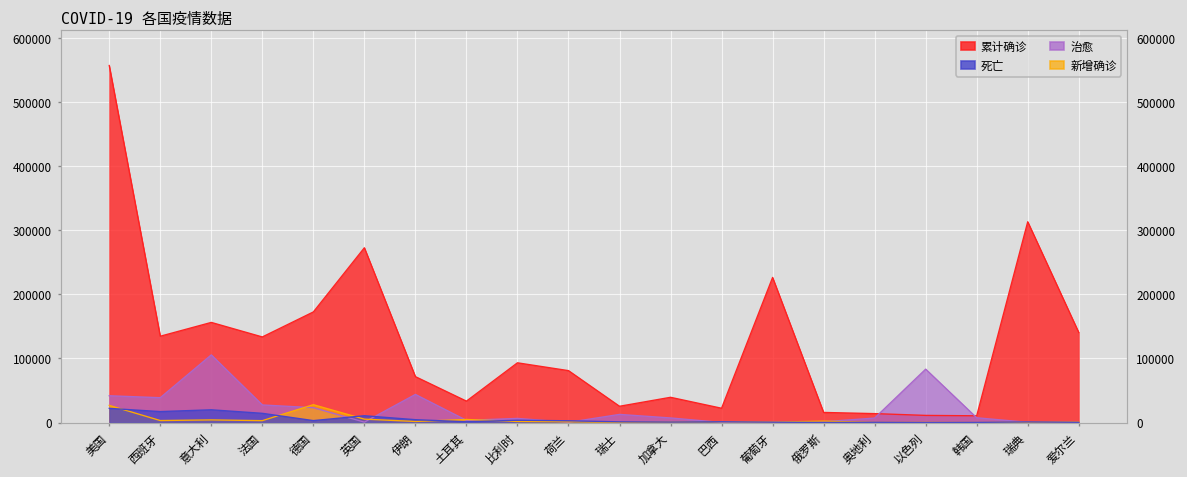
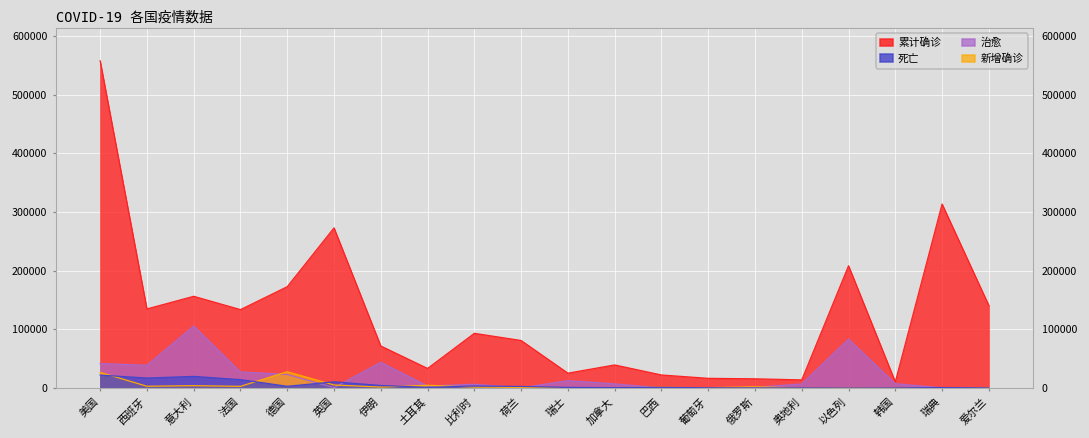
  {
    "累计确诊": {
      "美国": 560000,
      "西班牙": 130000,
      "意大利": 160000,
      "法国": 130000,
      "德国": 170000,
      "英国": 270000,
      "伊朗": 70000,
      "土耳其": 30000,
      "比利时": 90000,
      "荷兰": 80000,
      "瑞士": 30000,
      "加拿大": 40000,
      "巴西": 20000,
-     "葡萄牙": 230000,
+     "葡萄牙": 20000,
      "俄罗斯": 20000,
      "奥地利": 10000,
-     "以色列": 10000,
+     "以色列": 210000,
      "瑞典": 310000,
      "爱尔兰": 140000
    },
    "治愈": {
      "美国": 40000,
      "西班牙": 40000,
      "意大利": 110000,
      "法国": 30000,
      "伊朗": 40000,
      "瑞士": 10000,
      "加拿大": 10000,
      "奥地利": 10000,
      "以色列": 80000
    },
    "新增确诊": {
      "西班牙": 0,
      "意大利": 0,
      "法国": 0
    },
    "死亡": {
      "西班牙": 20000,
      "意大利": 20000,
      "法国": 10000,
      "德国": 0,
      "英国": 10000
    }
  }
